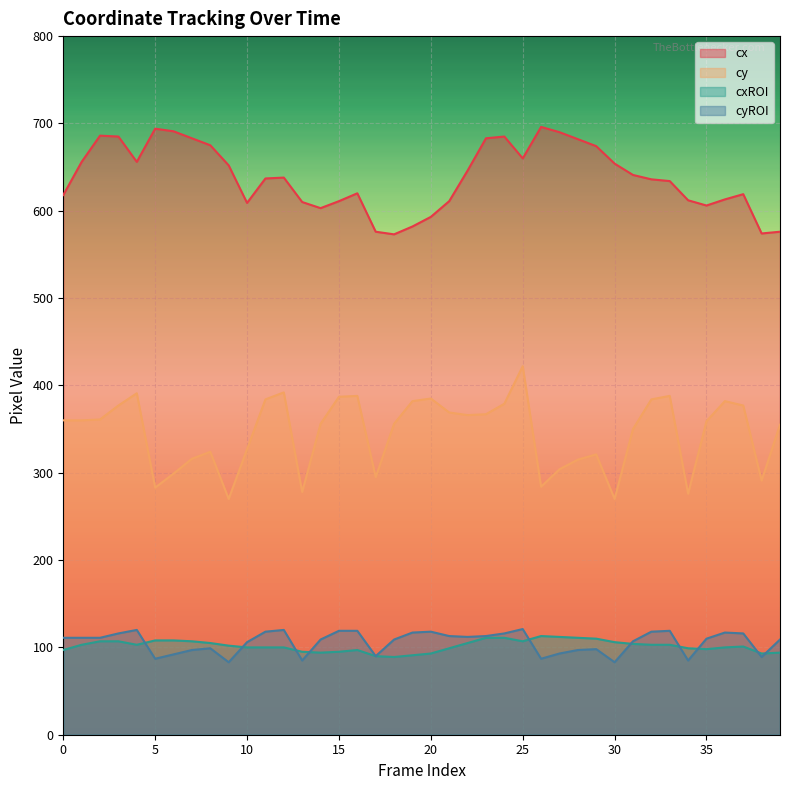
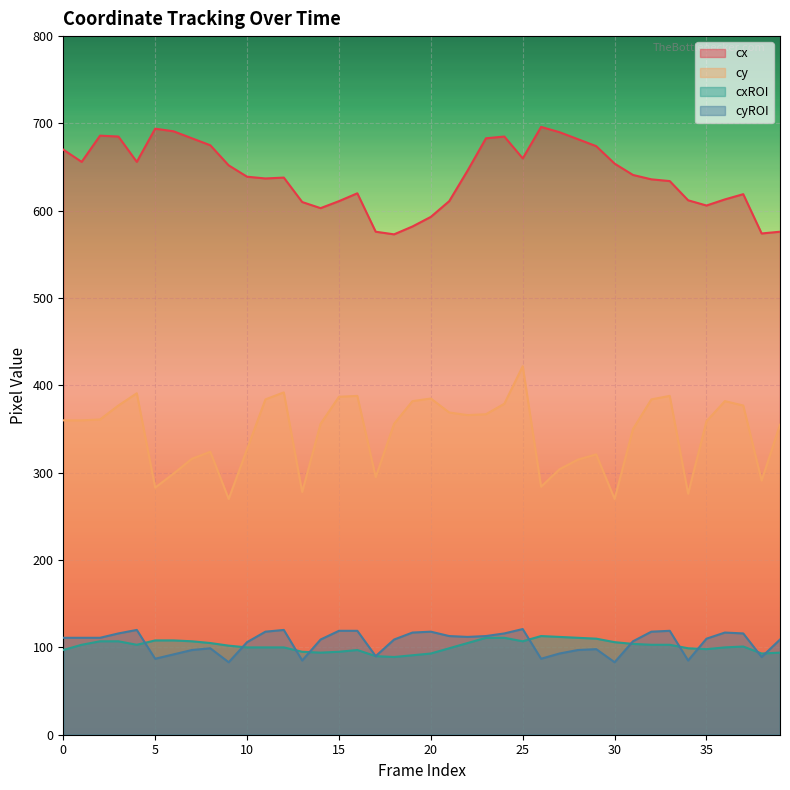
  {
    "cx": {
-     "0": 620,
+     "0": 670,
      "5": 690,
-     "10": 610,
+     "10": 640,
      "15": 610,
      "20": 590,
      "25": 660,
      "30": 650,
      "35": 610
    },
    "cy": {
      "0": 360,
      "5": 280,
      "10": 330,
      "15": 390,
      "20": 390,
      "25": 420,
      "30": 270,
      "35": 360
    }
  }
